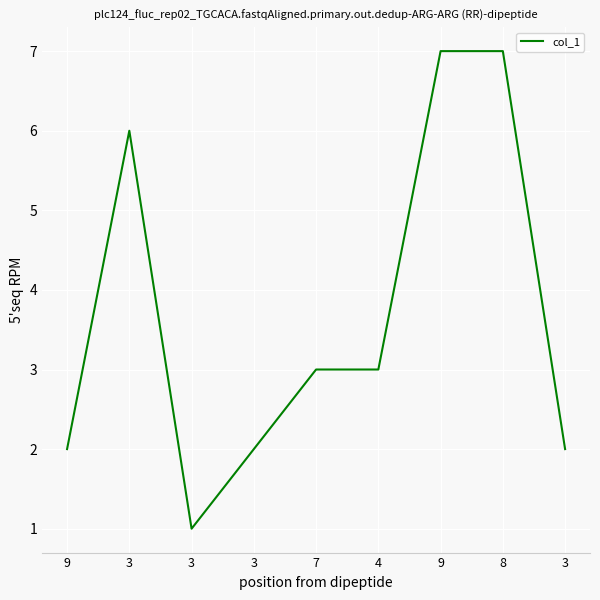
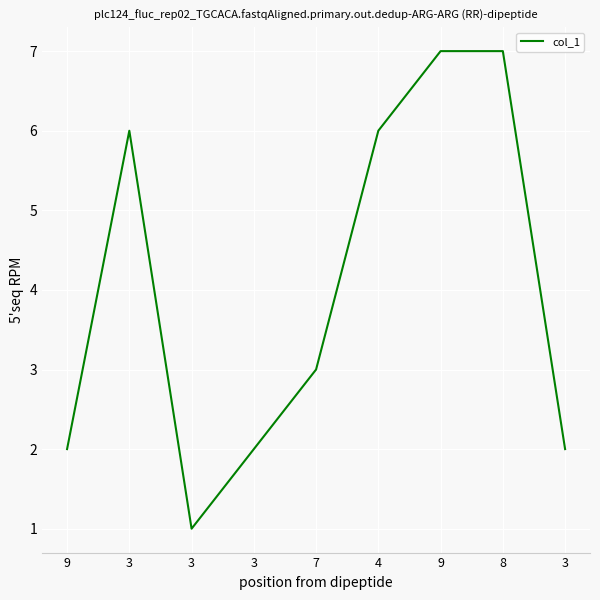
  {
    "7": 3,
-   "4": 3,
+   "4": 6,
    "8": 7
  }
